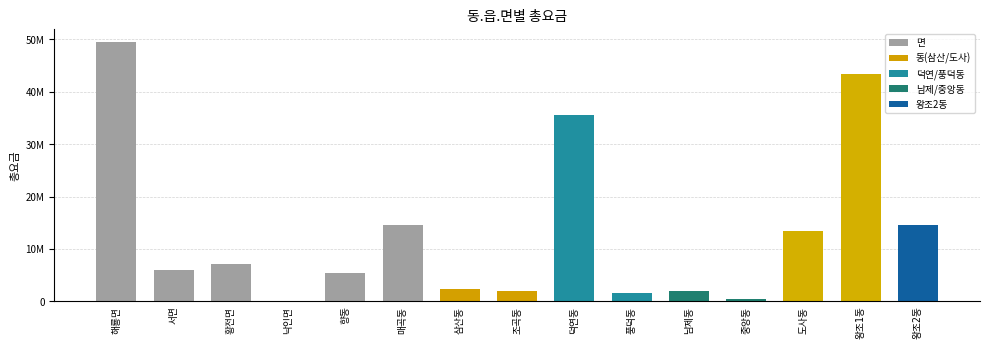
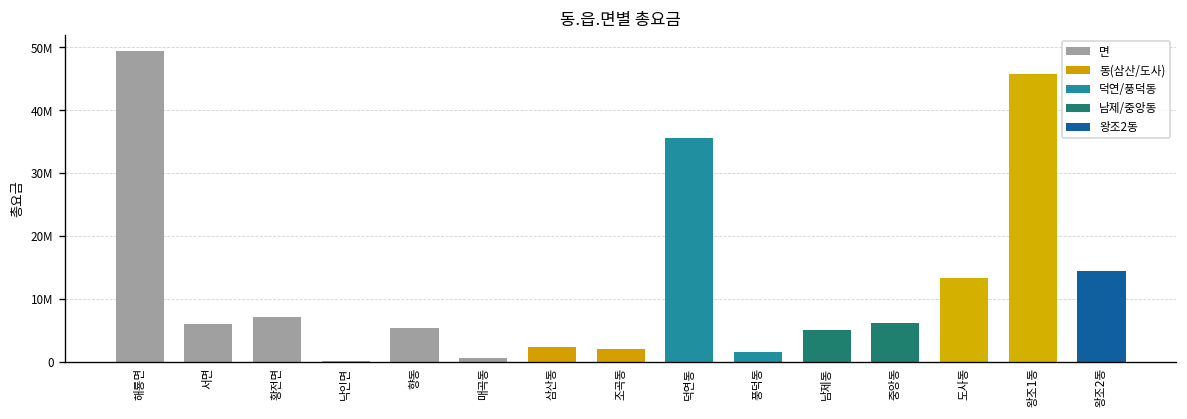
  {
    "해룡면": 50000000,
    "서면": 6000000,
    "황전면": 7000000,
    "향동": 5000000,
-   "매곡동": 15000000,
+   "매곡동": 1000000,
    "삼산동": 2000000,
    "조곡동": 2000000,
    "덕연동": 36000000,
    "풍덕동": 2000000,
-   "남제동": 2000000,
-   "중앙동": 1000000,
+   "남제동": 5000000,
+   "중앙동": 6000000,
    "도사동": 13000000,
-   "왕조1동": 43000000,
+   "왕조1동": 46000000,
    "왕조2동": 14000000
  }
